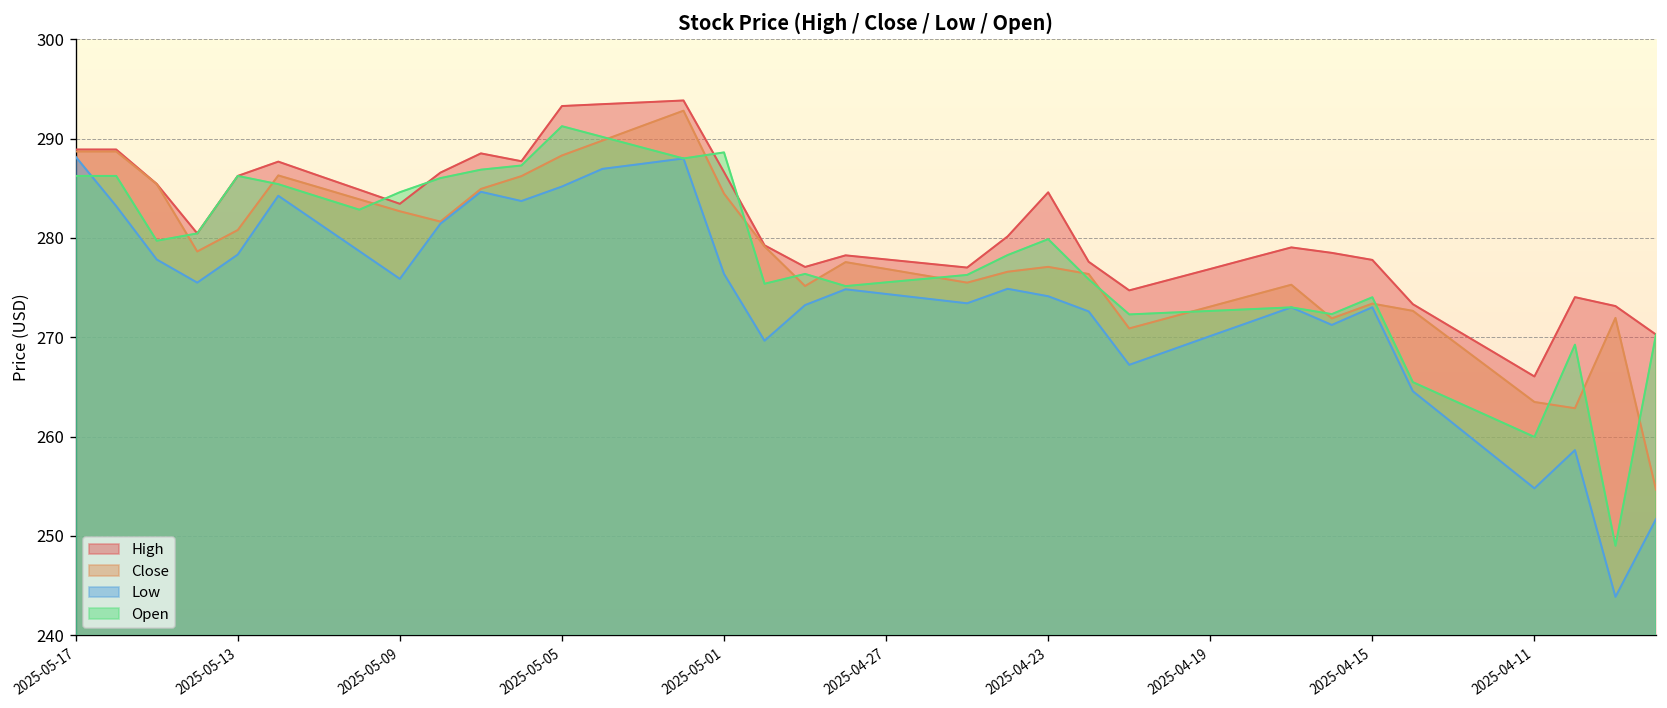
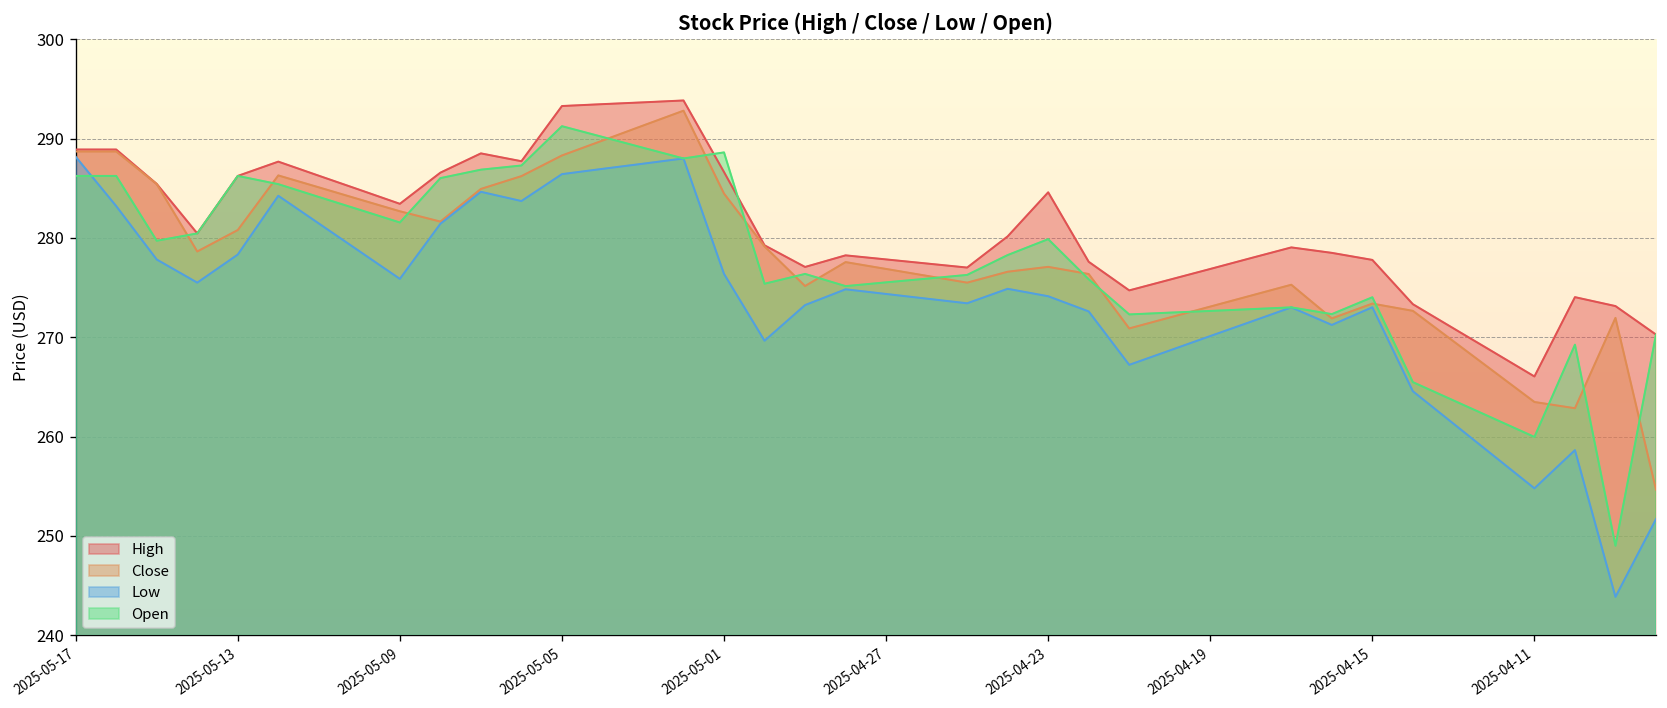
  {
    "Low": {
      "2025-05-17": 288,
      "2025-05-13": 278,
      "2025-05-09": 276,
-     "2025-05-05": 285,
+     "2025-05-05": 286,
      "2025-05-01": 276,
      "2025-04-27": 274,
      "2025-04-23": 274,
      "2025-04-19": 270,
      "2025-04-15": 273,
      "2025-04-11": 255
    },
    "Open": {
      "2025-05-17": 286,
-     "2025-05-09": 285,
+     "2025-05-09": 282,
      "2025-05-05": 291,
      "2025-05-01": 289,
      "2025-04-27": 276,
      "2025-04-23": 280,
      "2025-04-19": 273,
      "2025-04-15": 274,
      "2025-04-11": 260
    }
  }
